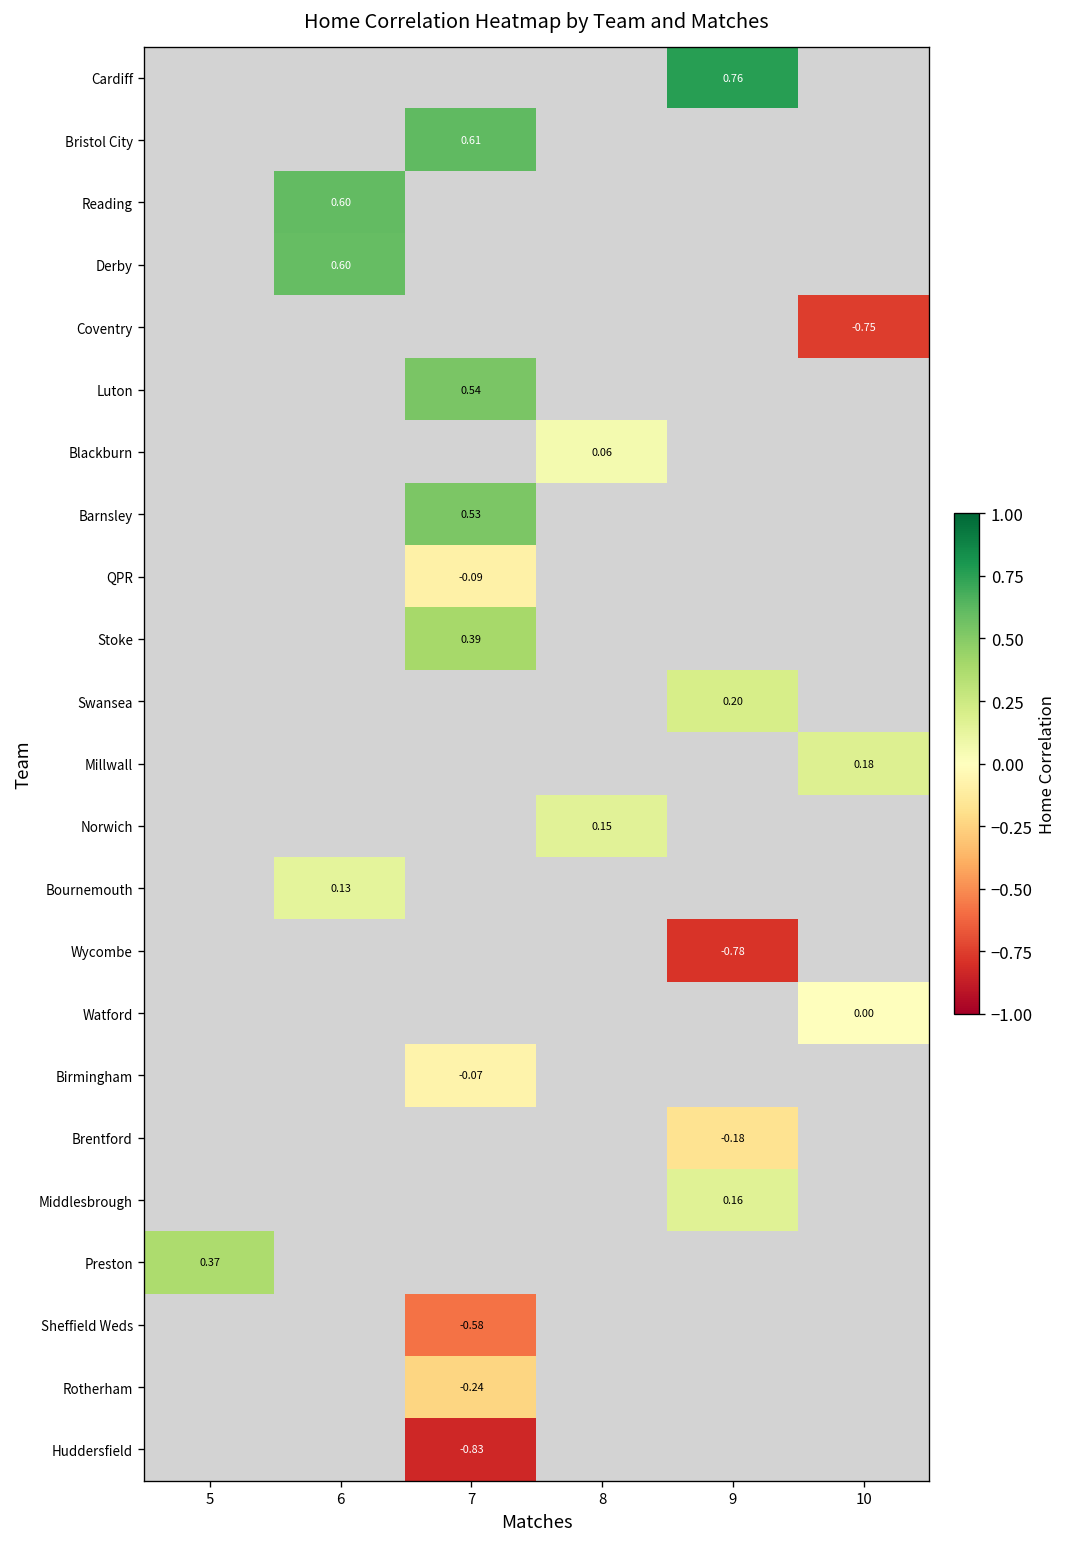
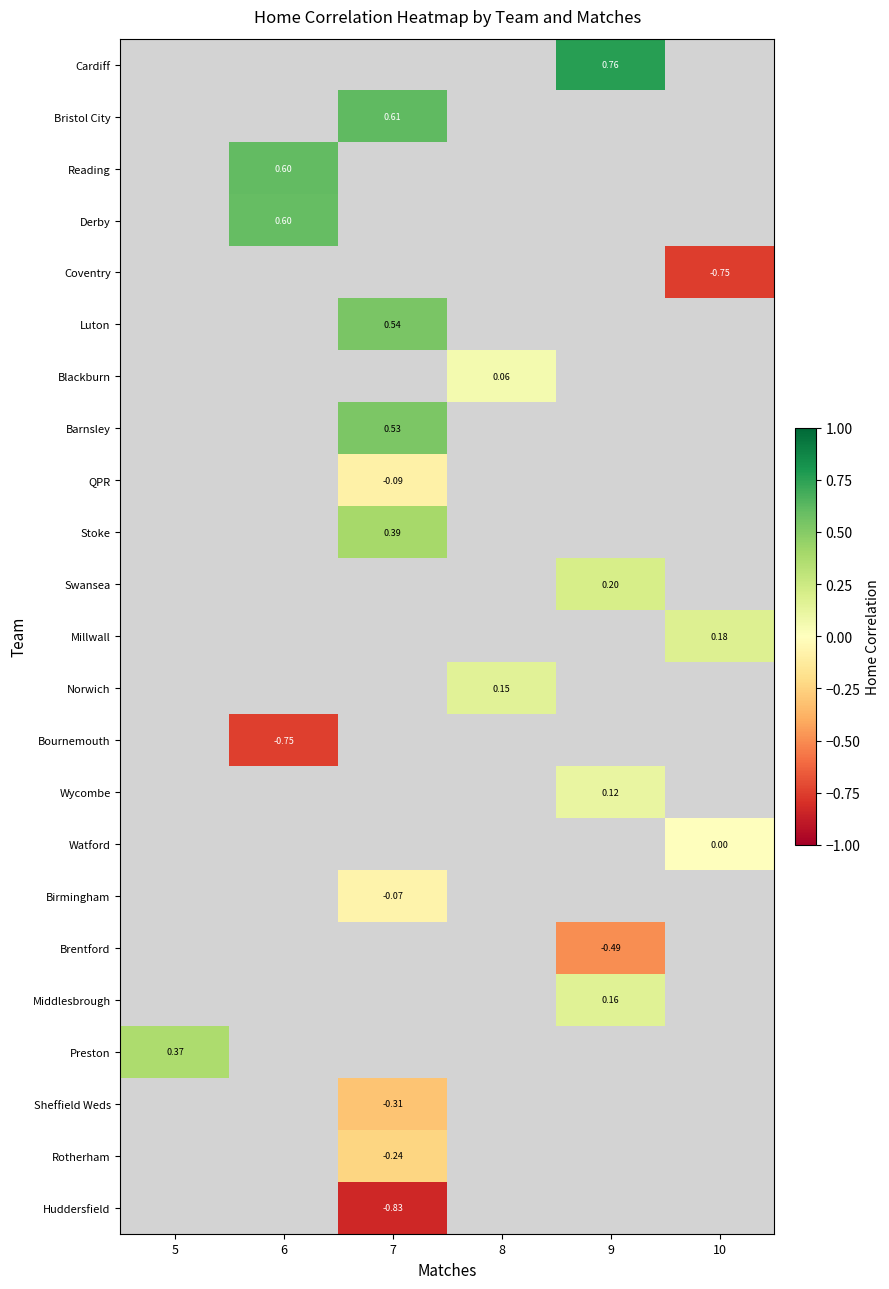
  {
    "Cardiff": {
      "9": 0.76
    },
    "Bristol City": {
      "7": 0.61
    },
    "Reading": {
      "6": 0.60
    },
    "Derby": {
      "6": 0.60
    },
    "Coventry": {
      "10": -0.75
    },
    "Luton": {
      "7": 0.54
    },
    "Blackburn": {
      "8": 0.06
    },
    "Barnsley": {
      "7": 0.53
    },
    "QPR": {
      "7": -0.09
    },
    "Stoke": {
      "7": 0.39
    },
    "Swansea": {
      "9": 0.20
    },
    "Millwall": {
      "10": 0.18
    },
    "Norwich": {
      "8": 0.15
    },
    "Bournemouth": {
-     "6": 0.13
+     "6": -0.75
    },
    "Wycombe": {
-     "9": -0.78
+     "9": 0.12
    },
    "Watford": {
      "10": 0.00
    },
    "Birmingham": {
      "7": -0.07
    },
    "Brentford": {
-     "9": -0.18
+     "9": -0.49
    },
    "Middlesbrough": {
      "9": 0.16
    },
    "Preston": {
      "5": 0.37
    },
    "Sheffield Weds": {
-     "7": -0.58
+     "7": -0.31
    },
    "Rotherham": {
      "7": -0.24
    },
    "Huddersfield": {
      "7": -0.83
    }
  }
